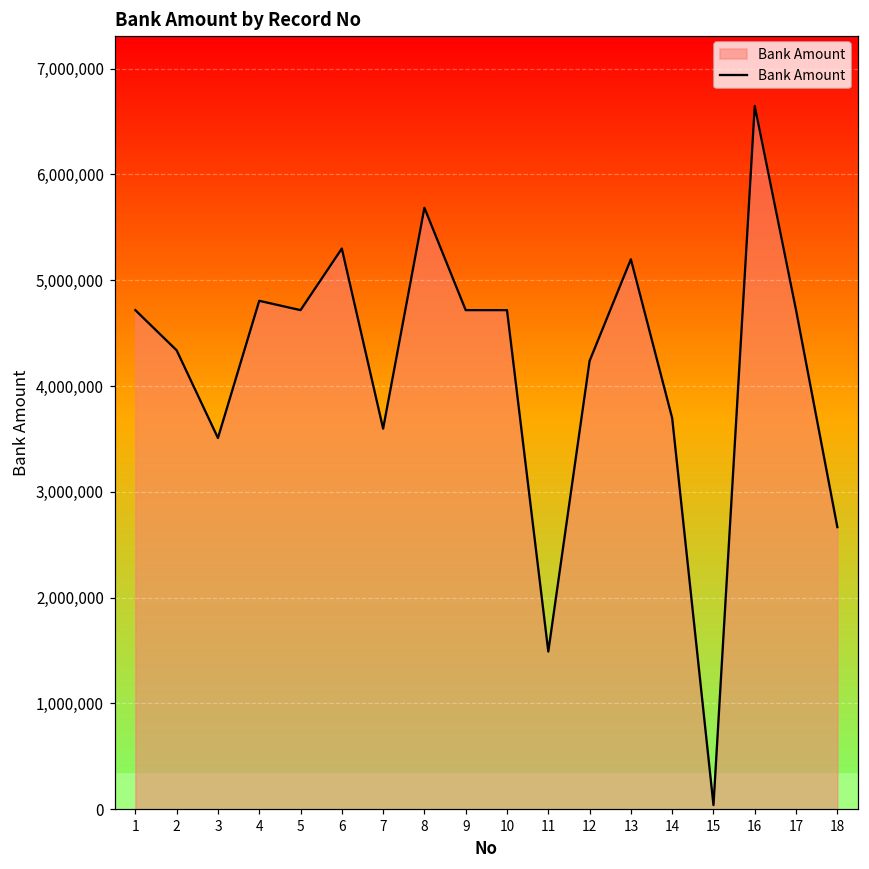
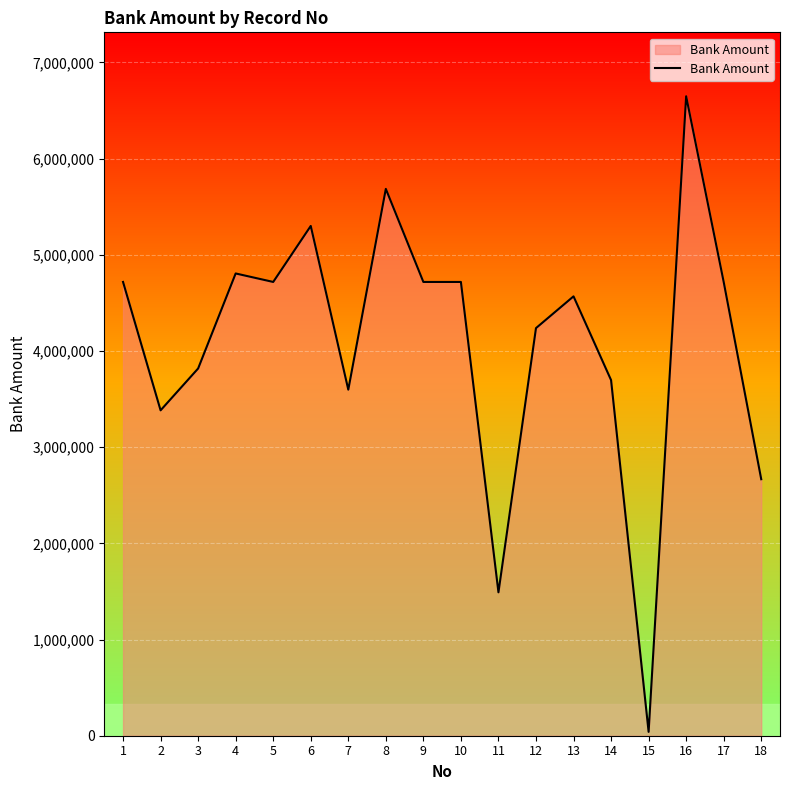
  {
    "1": "4,700,000",
-   "2": "4,300,000",
-   "3": "3,500,000",
+   "2": "3,400,000",
+   "3": "3,800,000",
    "4": "4,800,000",
    "5": "4,700,000",
    "6": "5,300,000",
    "7": "3,600,000",
    "8": "5,700,000",
    "9": "4,700,000",
    "10": "4,700,000",
    "11": "1,500,000",
    "12": "4,200,000",
-   "13": "5,200,000",
+   "13": "4,600,000",
    "14": "3,700,000",
    "16": "6,600,000",
    "17": "4,700,000",
    "18": "2,700,000"
  }
